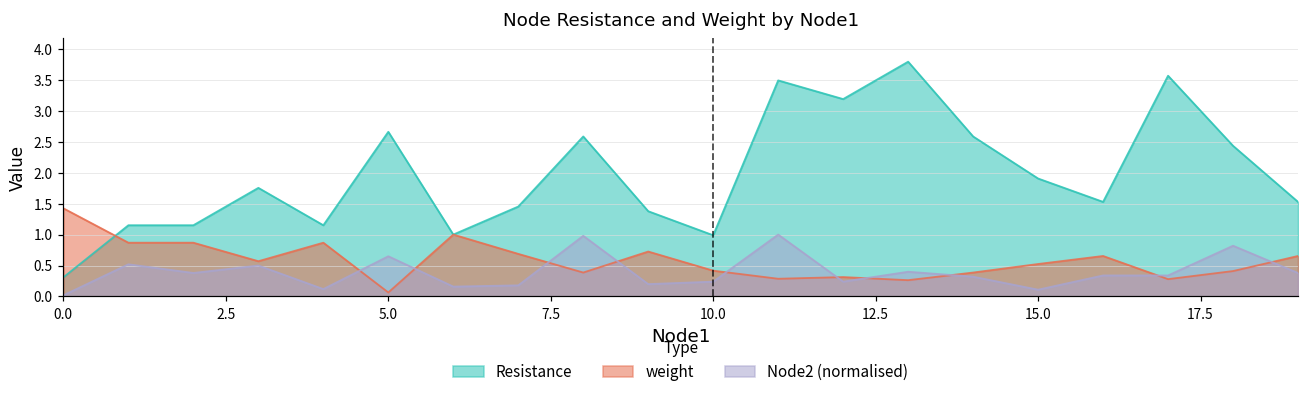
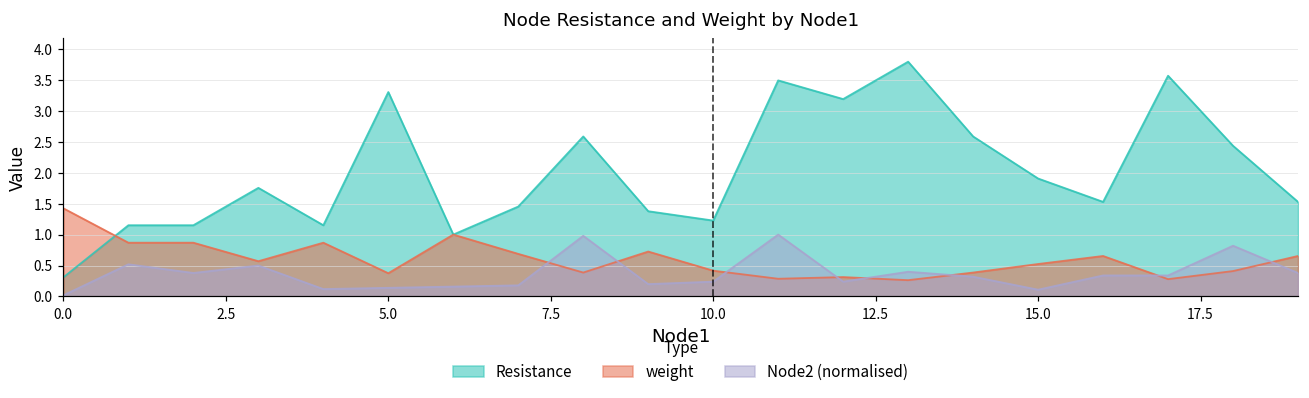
  {
    "Resistance": {
      "0.0": 0.3,
-     "5.0": 2.7,
-     "10.0": 1.0,
+     "5.0": 3.3,
+     "10.0": 1.2,
      "15.0": 1.9
    },
    "weight": {
      "0.0": 1.4,
-     "5.0": 0.1,
+     "5.0": 0.4,
      "10.0": 0.4,
      "15.0": 0.5
    },
    "Node2 (normalised)": {
      "0.0": 0.0,
-     "5.0": 0.7,
+     "5.0": 0.1,
      "10.0": 0.2,
      "15.0": 0.1
    }
  }
